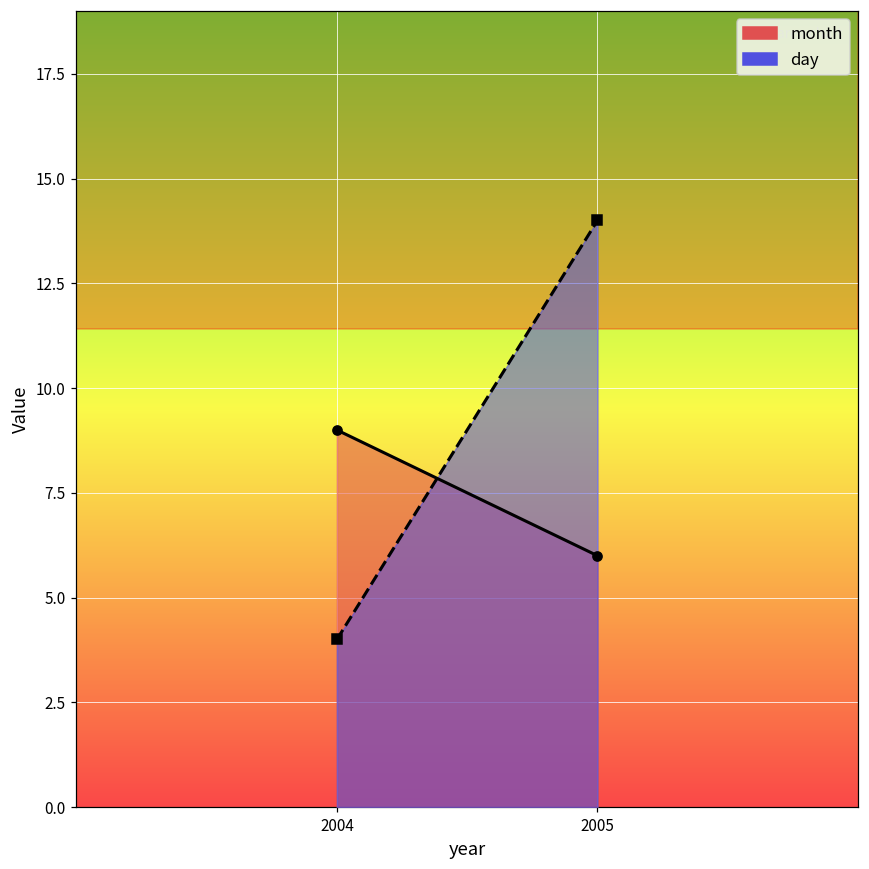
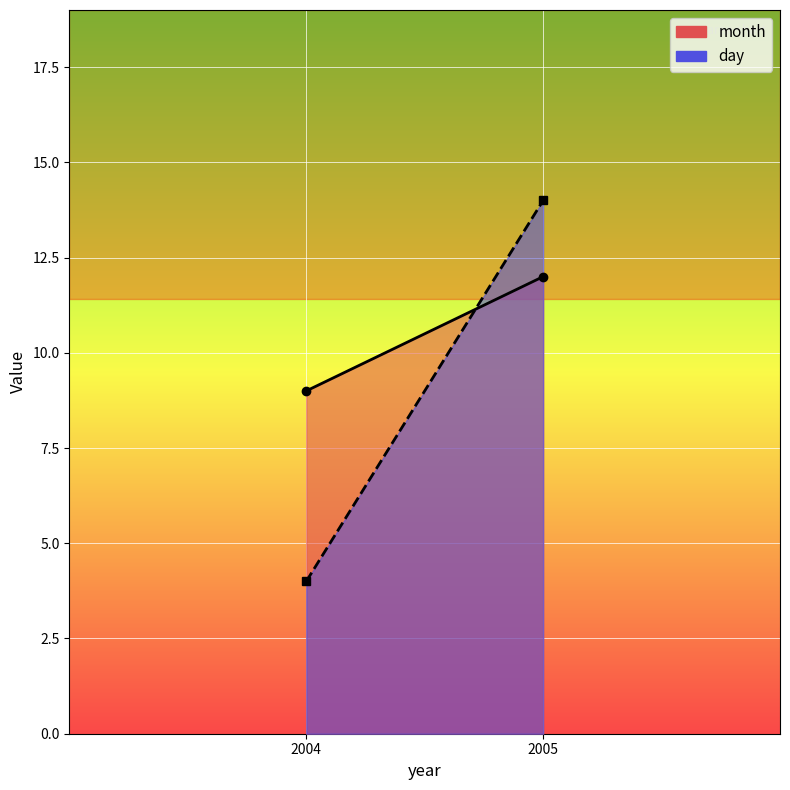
  {
    "month": {
      "2004": 9,
-     "2005": 6
+     "2005": 12
    },
    "day": {
      "2004": 4,
      "2005": 14
    }
  }
